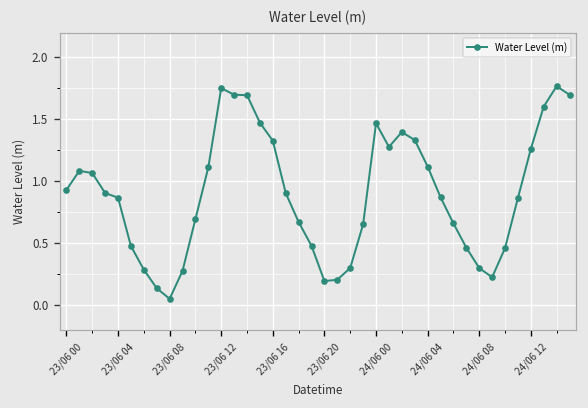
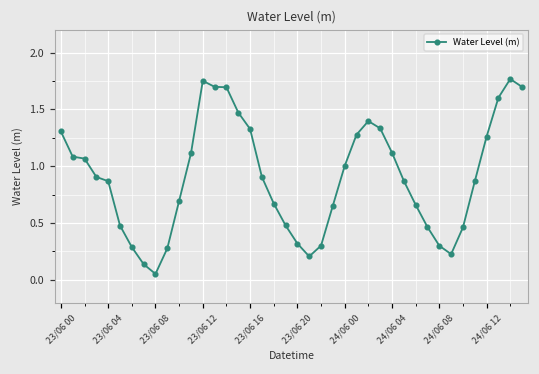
  {
-   "23/06 00": 0.93,
+   "23/06 00": 1.31,
    "23/06 04": 0.87,
    "23/06 08": 0.05,
    "23/06 12": 1.75,
    "23/06 16": 1.33,
-   "23/06 20": 0.19,
-   "24/06 00": 1.47,
+   "23/06 20": 0.32,
+   "24/06 00": 1.00,
    "24/06 04": 1.12,
    "24/06 08": 0.30,
    "24/06 12": 1.26
  }
